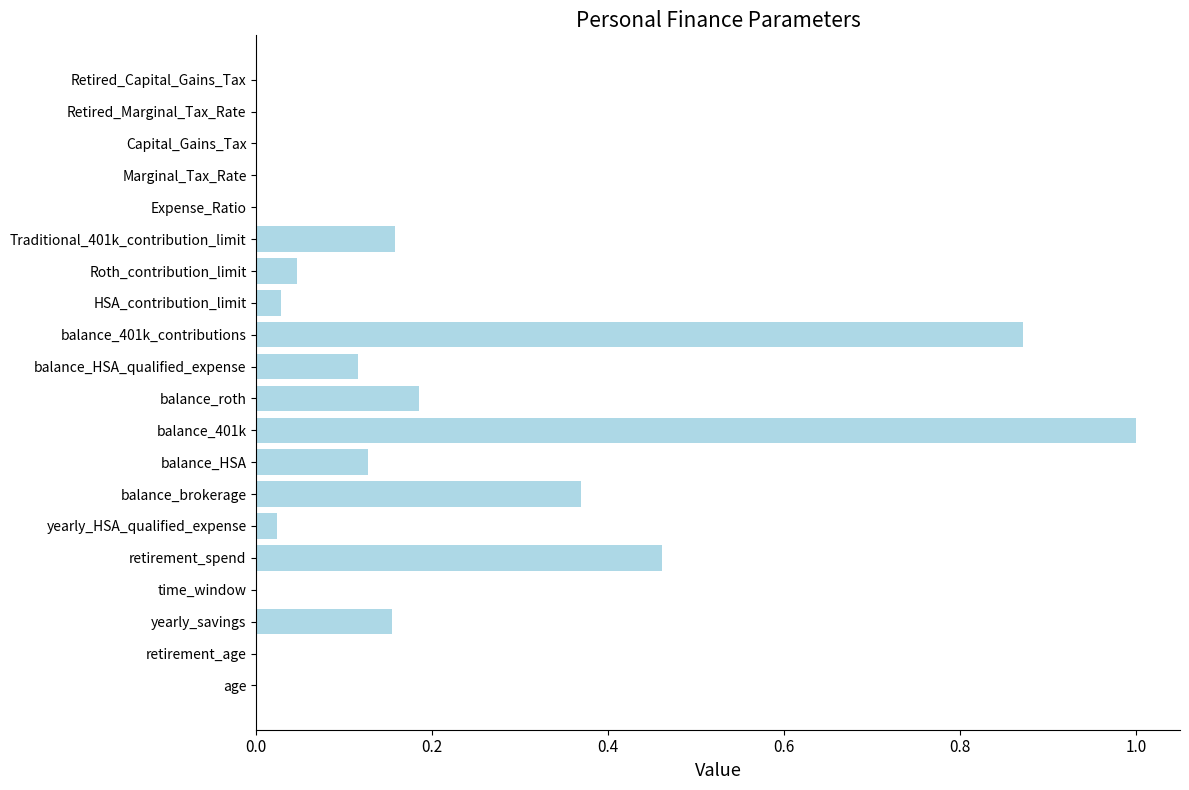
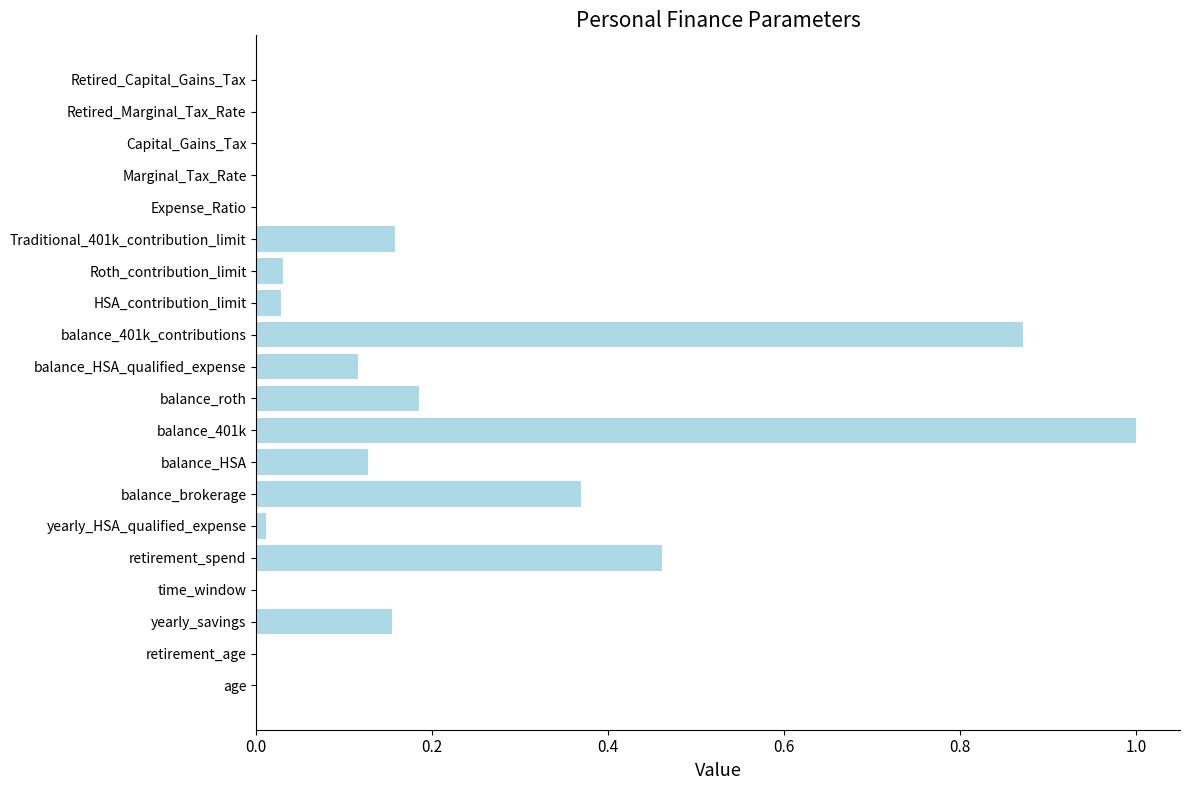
  {
    "Retired_Capital_Gains_Tax": 0.00,
    "Traditional_401k_contribution_limit": 0.16,
-   "Roth_contribution_limit": 0.05,
+   "Roth_contribution_limit": 0.03,
    "HSA_contribution_limit": 0.03,
    "balance_401k_contributions": 0.87,
    "balance_HSA_qualified_expense": 0.12,
    "balance_roth": 0.18,
    "balance_401k": 1.00,
    "balance_HSA": 0.13,
    "balance_brokerage": 0.37,
-   "yearly_HSA_qualified_expense": 0.02,
+   "yearly_HSA_qualified_expense": 0.01,
    "retirement_spend": 0.46,
    "yearly_savings": 0.15
  }
